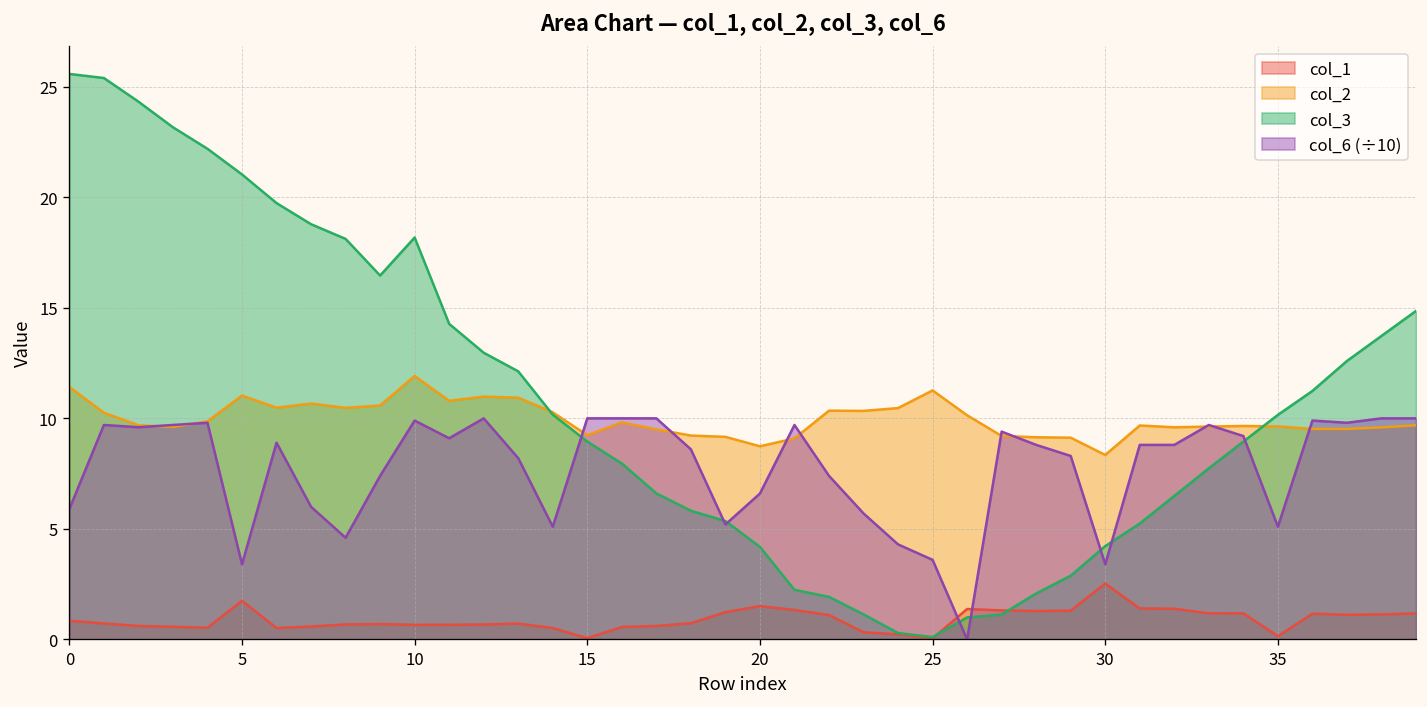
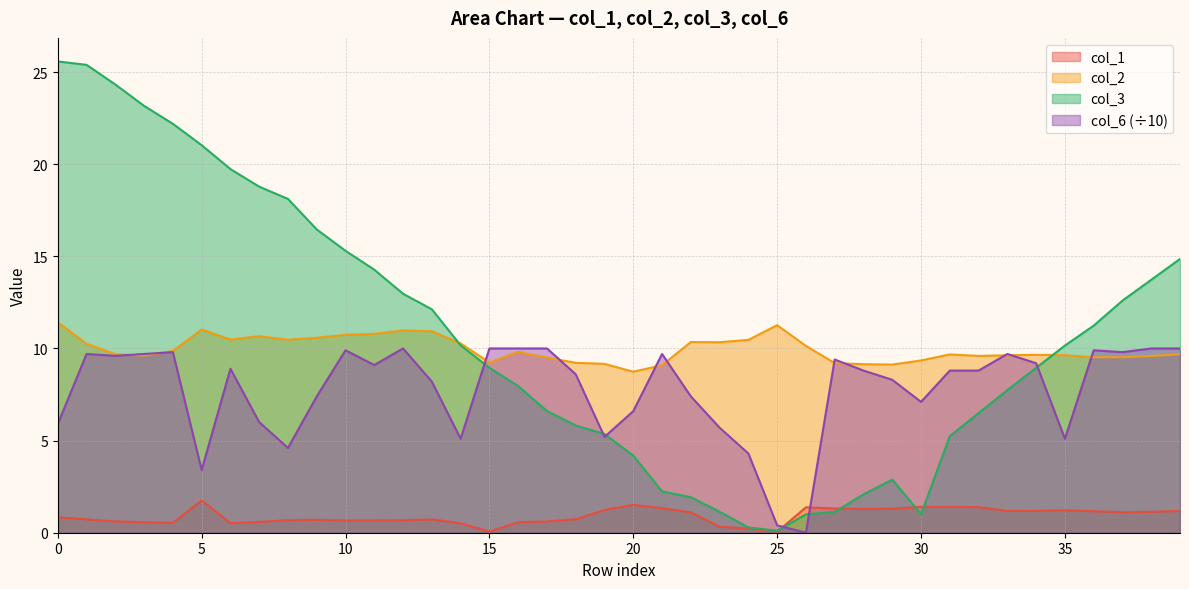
  {
    "col_1": {
      "0": 0.8,
      "5": 1.7,
      "10": 0.7,
      "15": 0.1,
      "20": 1.5,
-     "30": 2.5,
-     "35": 0.1
+     "30": 1.4,
+     "35": 1.2
    },
    "col_2": {
      "0": 11.4,
      "5": 11.0,
-     "10": 11.9,
+     "10": 10.7,
      "15": 9.2,
      "20": 8.7,
      "25": 11.3,
-     "30": 8.3,
+     "30": 9.3,
      "35": 9.6
    },
    "col_3": {
      "0": 25.6,
      "5": 21.0,
-     "10": 18.2,
+     "10": 15.3,
      "15": 9.0,
      "20": 4.2,
-     "30": 4.2,
+     "30": 1.0,
      "35": 10.2
    },
    "col_6 (÷10)": {
      "0": 5.9,
      "5": 3.4,
      "10": 9.9,
      "15": 10.0,
      "20": 6.6,
-     "25": 3.6,
-     "30": 3.4,
+     "25": 0.4,
+     "30": 7.1,
      "35": 5.1
    }
  }
